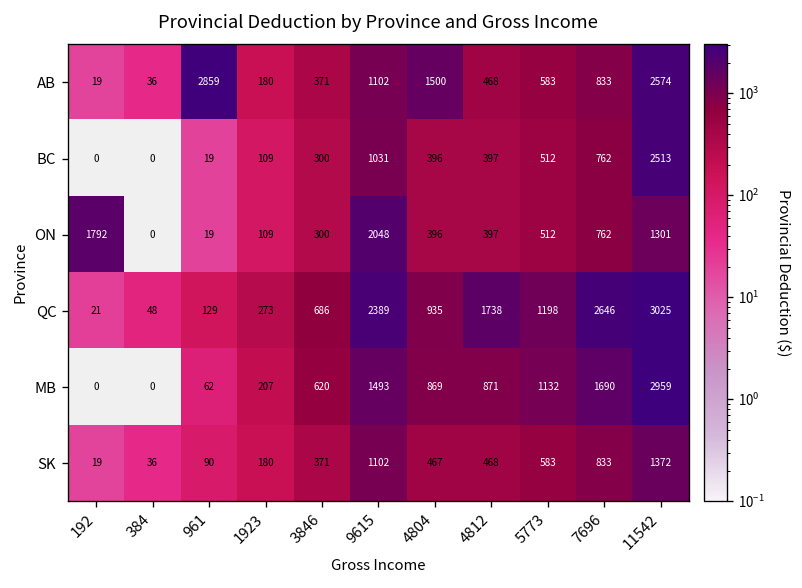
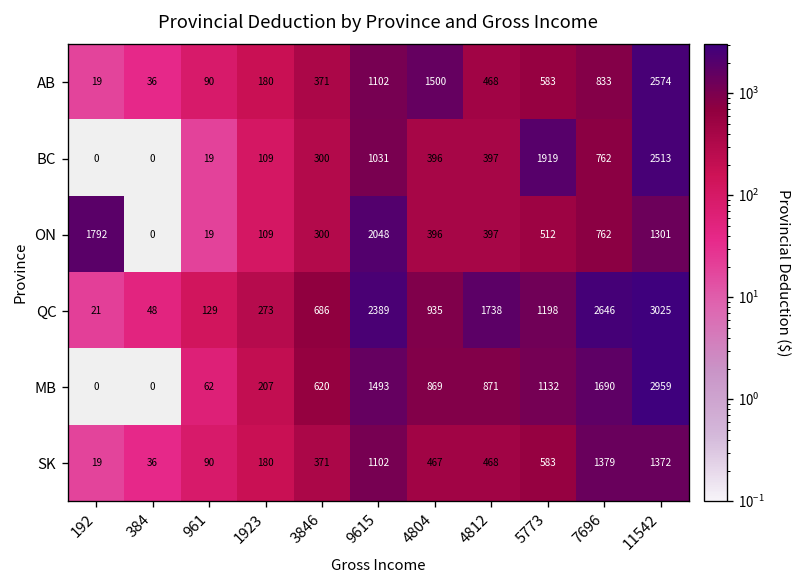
  {
    "AB": {
      "192": 19,
      "384": 36,
-     "961": 2859,
+     "961": 90,
      "1923": 180,
      "3846": 371,
      "9615": 1102,
      "4804": 1500,
      "4812": 468,
      "5773": 583,
      "7696": 833,
      "11542": 2574
    },
    "BC": {
      "192": 0,
      "384": 0,
      "961": 19,
      "1923": 109,
      "3846": 300,
      "9615": 1031,
      "4804": 396,
      "4812": 397,
-     "5773": 512,
+     "5773": 1919,
      "7696": 762,
      "11542": 2513
    },
    "ON": {
      "192": 1792,
      "384": 0,
      "961": 19,
      "1923": 109,
      "3846": 300,
      "9615": 2048,
      "4804": 396,
      "4812": 397,
      "5773": 512,
      "7696": 762,
      "11542": 1301
    },
    "QC": {
      "192": 21,
      "384": 48,
      "961": 129,
      "1923": 273,
      "3846": 686,
      "9615": 2389,
      "4804": 935,
      "4812": 1738,
      "5773": 1198,
      "7696": 2646,
      "11542": 3025
    },
    "MB": {
      "192": 0,
      "384": 0,
      "961": 62,
      "1923": 207,
      "3846": 620,
      "9615": 1493,
      "4804": 869,
      "4812": 871,
      "5773": 1132,
      "7696": 1690,
      "11542": 2959
    },
    "SK": {
      "192": 19,
      "384": 36,
      "961": 90,
      "1923": 180,
      "3846": 371,
      "9615": 1102,
      "4804": 467,
      "4812": 468,
      "5773": 583,
-     "7696": 833,
+     "7696": 1379,
      "11542": 1372
    }
  }
